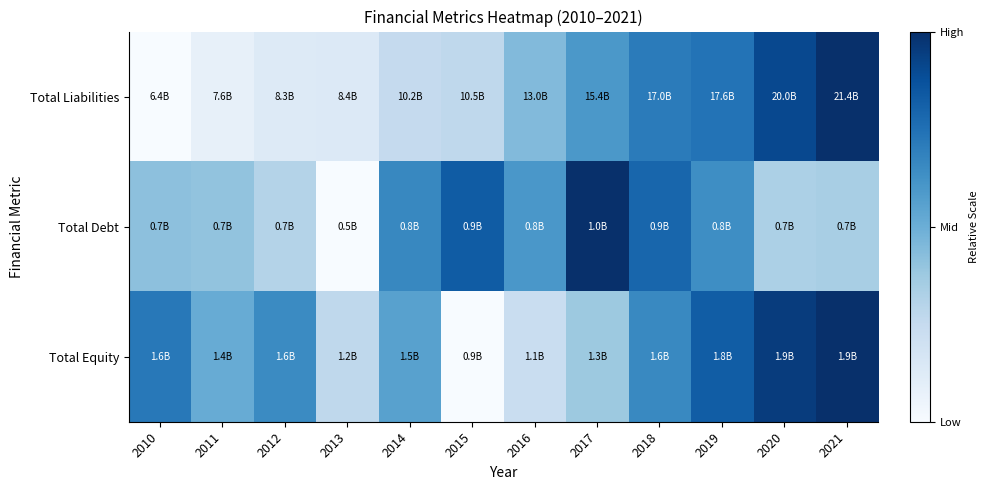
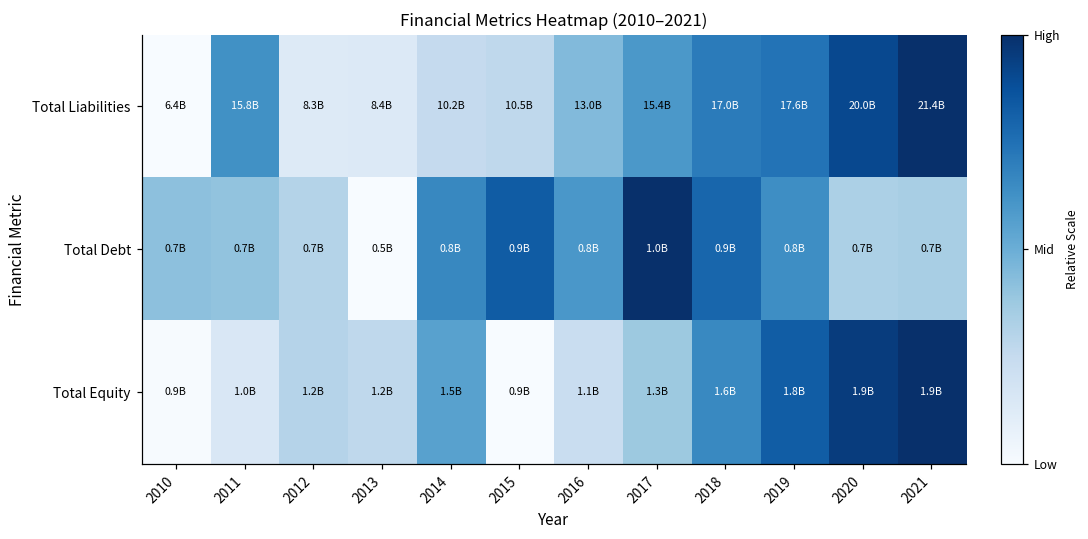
  {
    "Total Liabilities": {
      "2010": "6.4B",
-     "2011": "7.6B",
+     "2011": "15.8B",
      "2012": "8.3B",
      "2013": "8.4B",
      "2014": "10.2B",
      "2015": "10.5B",
      "2016": "13.0B",
      "2017": "15.4B",
      "2018": "17.0B",
      "2019": "17.6B",
      "2020": "20.0B",
      "2021": "21.4B"
    },
    "Total Debt": {
      "2010": "0.7B",
      "2011": "0.7B",
      "2012": "0.7B",
      "2013": "0.5B",
      "2014": "0.8B",
      "2015": "0.9B",
      "2016": "0.8B",
      "2017": "1.0B",
      "2018": "0.9B",
      "2019": "0.8B",
      "2020": "0.7B",
      "2021": "0.7B"
    },
    "Total Equity": {
-     "2010": "1.6B",
-     "2011": "1.4B",
-     "2012": "1.6B",
+     "2010": "0.9B",
+     "2011": "1.0B",
+     "2012": "1.2B",
      "2013": "1.2B",
      "2014": "1.5B",
      "2015": "0.9B",
      "2016": "1.1B",
      "2017": "1.3B",
      "2018": "1.6B",
      "2019": "1.8B",
      "2020": "1.9B",
      "2021": "1.9B"
    }
  }
